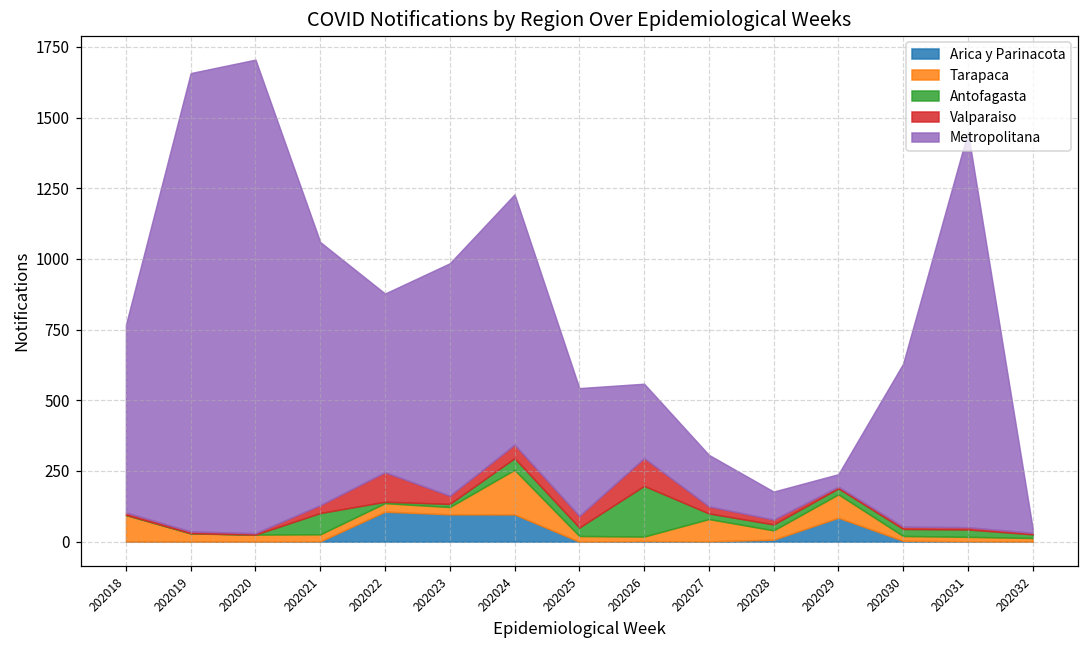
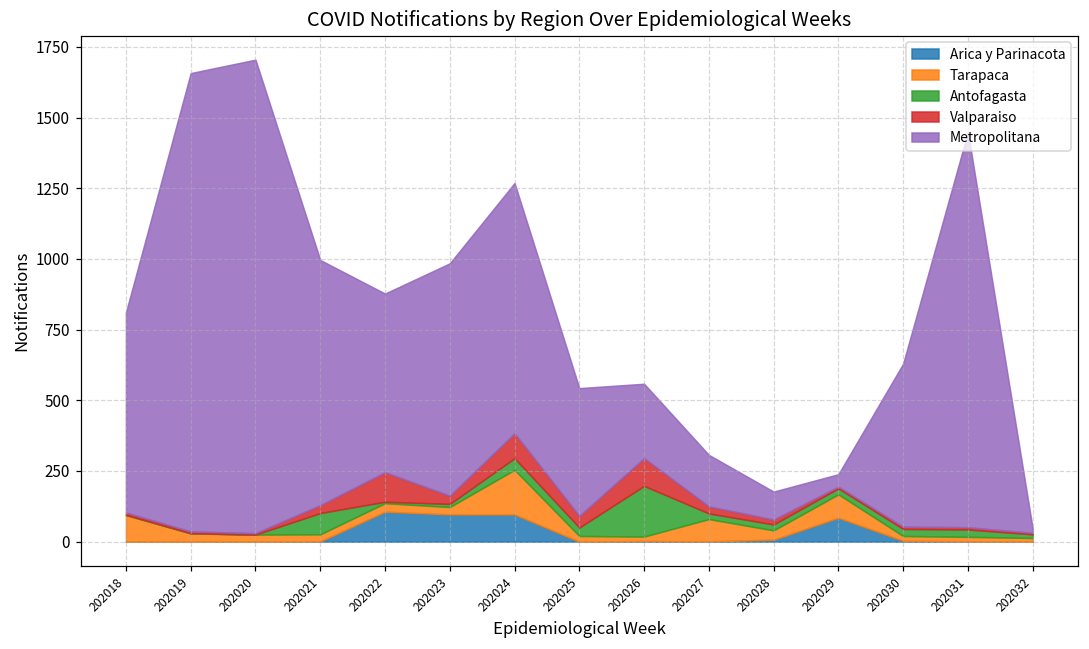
  {
    "Arica y Parinacota": {
      "202018": 0,
      "202019": 0,
      "202020": 0,
      "202022": 110,
      "202023": 100,
      "202024": 100,
      "202025": 0,
      "202029": 80,
      "202032": 0
    },
    "Tarapaca": {
      "202021": 30,
      "202023": 30,
      "202024": 160,
      "202025": 20,
      "202026": 20,
      "202027": 80,
      "202028": 30,
      "202029": 80,
      "202030": 20,
      "202031": 20,
      "202032": 10
    },
    "Antofagasta": {
      "202021": 80,
      "202023": 10,
      "202024": 40,
      "202025": 30,
      "202026": 180,
      "202027": 20,
      "202028": 20
    },
    "Valparaiso": {
      "202021": 30,
      "202022": 100,
      "202023": 30,
-     "202024": 50,
+     "202024": 90,
      "202025": 40,
      "202026": 100,
      "202027": 30,
      "202028": 20
    },
    "Metropolitana": {
-     "202018": 660,
+     "202018": 710,
      "202019": 1620,
      "202020": 1680,
-     "202021": 930,
+     "202021": 870,
      "202022": 630,
      "202023": 820,
      "202024": 890,
      "202025": 450,
      "202026": 260,
      "202027": 180,
      "202028": 100,
      "202029": 40,
      "202030": 580,
      "202032": 20
    }
  }
